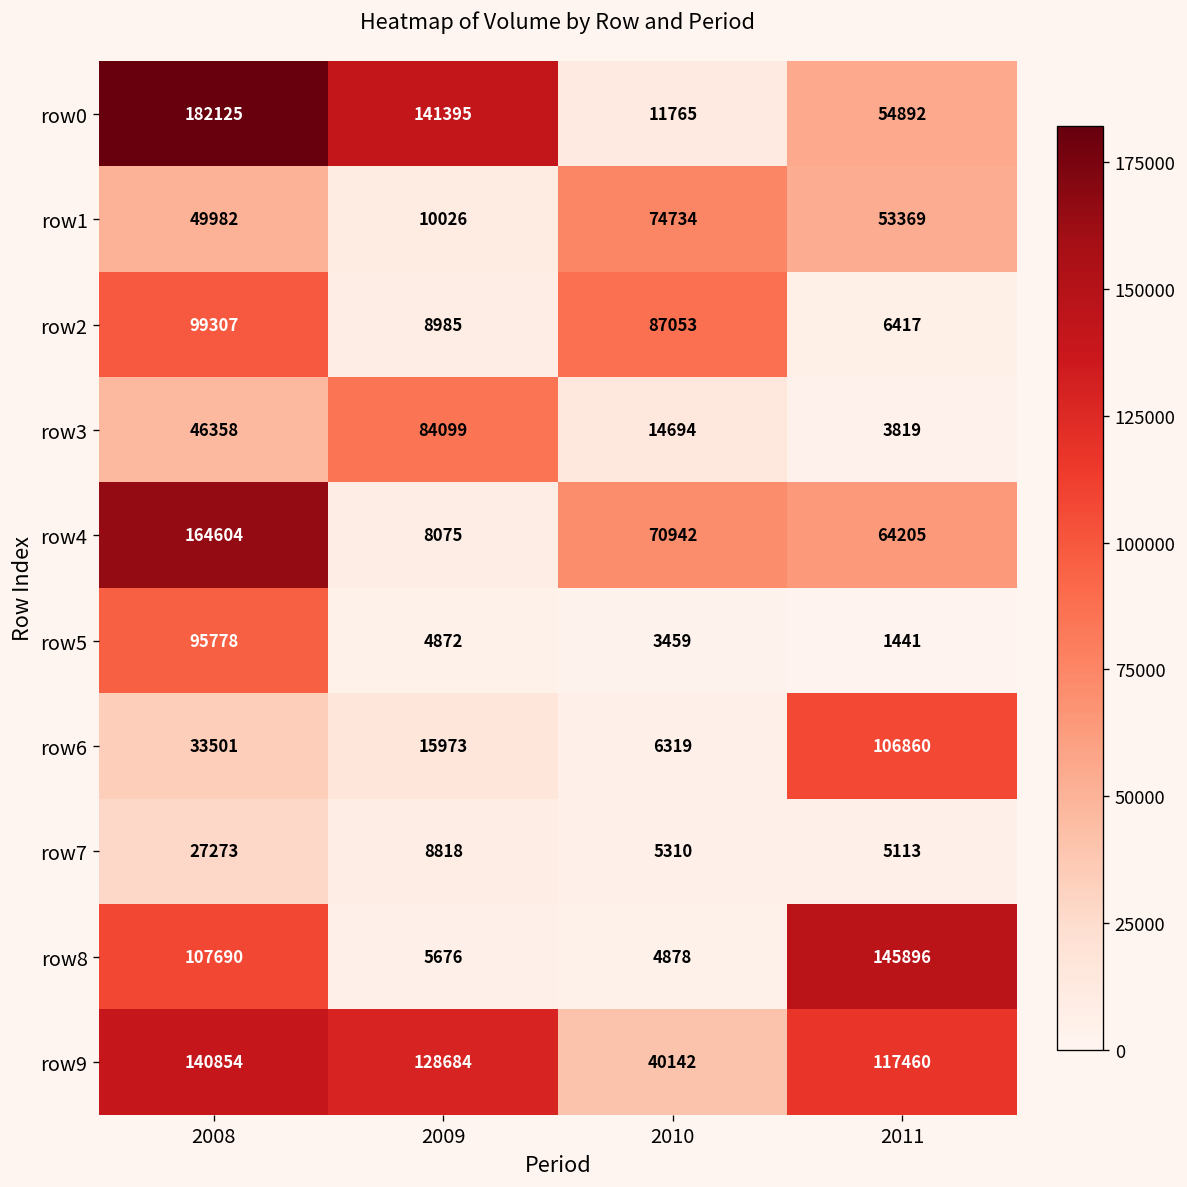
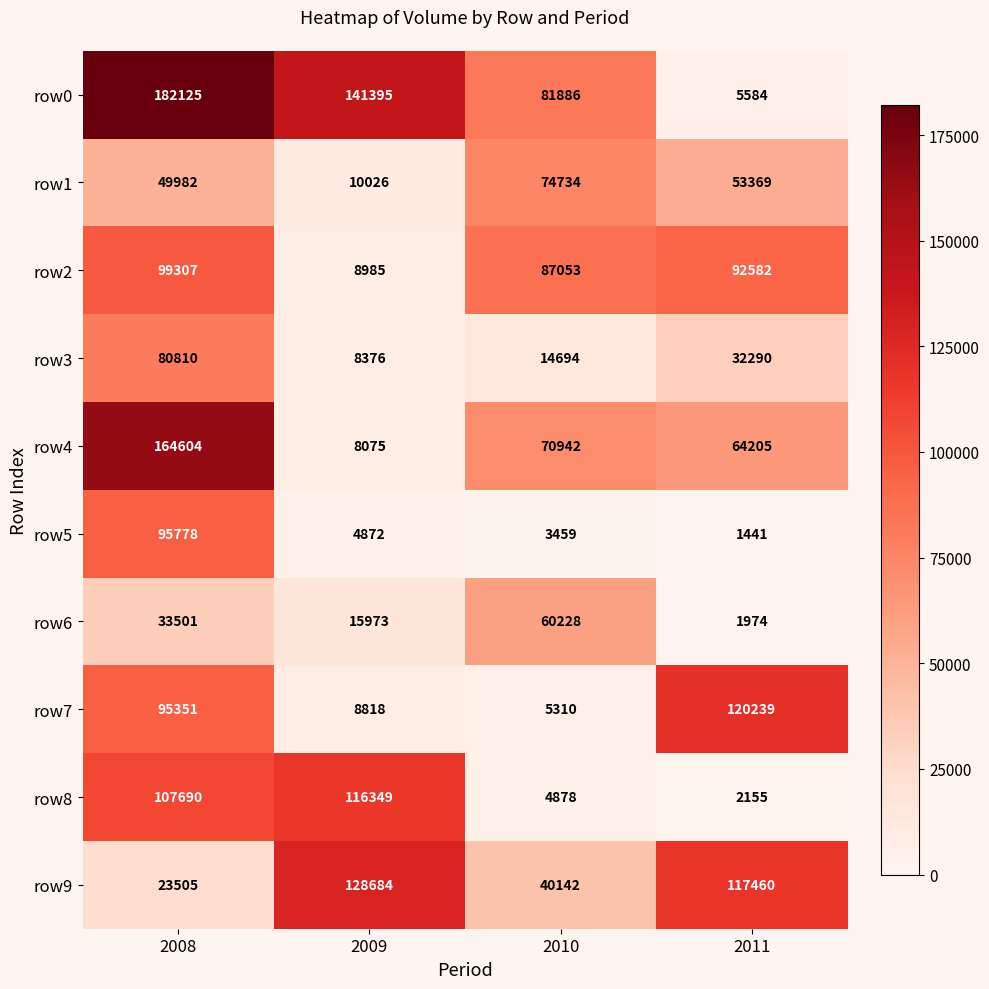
  {
    "row0": {
      "2008": 182125,
      "2009": 141395,
-     "2010": 11765,
-     "2011": 54892
+     "2010": 81886,
+     "2011": 5584
    },
    "row1": {
      "2008": 49982,
      "2009": 10026,
      "2010": 74734,
      "2011": 53369
    },
    "row2": {
      "2008": 99307,
      "2009": 8985,
      "2010": 87053,
-     "2011": 6417
+     "2011": 92582
    },
    "row3": {
-     "2008": 46358,
-     "2009": 84099,
+     "2008": 80810,
+     "2009": 8376,
      "2010": 14694,
-     "2011": 3819
+     "2011": 32290
    },
    "row4": {
      "2008": 164604,
      "2009": 8075,
      "2010": 70942,
      "2011": 64205
    },
    "row5": {
      "2008": 95778,
      "2009": 4872,
      "2010": 3459,
      "2011": 1441
    },
    "row6": {
      "2008": 33501,
      "2009": 15973,
-     "2010": 6319,
-     "2011": 106860
+     "2010": 60228,
+     "2011": 1974
    },
    "row7": {
-     "2008": 27273,
+     "2008": 95351,
      "2009": 8818,
      "2010": 5310,
-     "2011": 5113
+     "2011": 120239
    },
    "row8": {
      "2008": 107690,
-     "2009": 5676,
+     "2009": 116349,
      "2010": 4878,
-     "2011": 145896
+     "2011": 2155
    },
    "row9": {
-     "2008": 140854,
+     "2008": 23505,
      "2009": 128684,
      "2010": 40142,
      "2011": 117460
    }
  }
